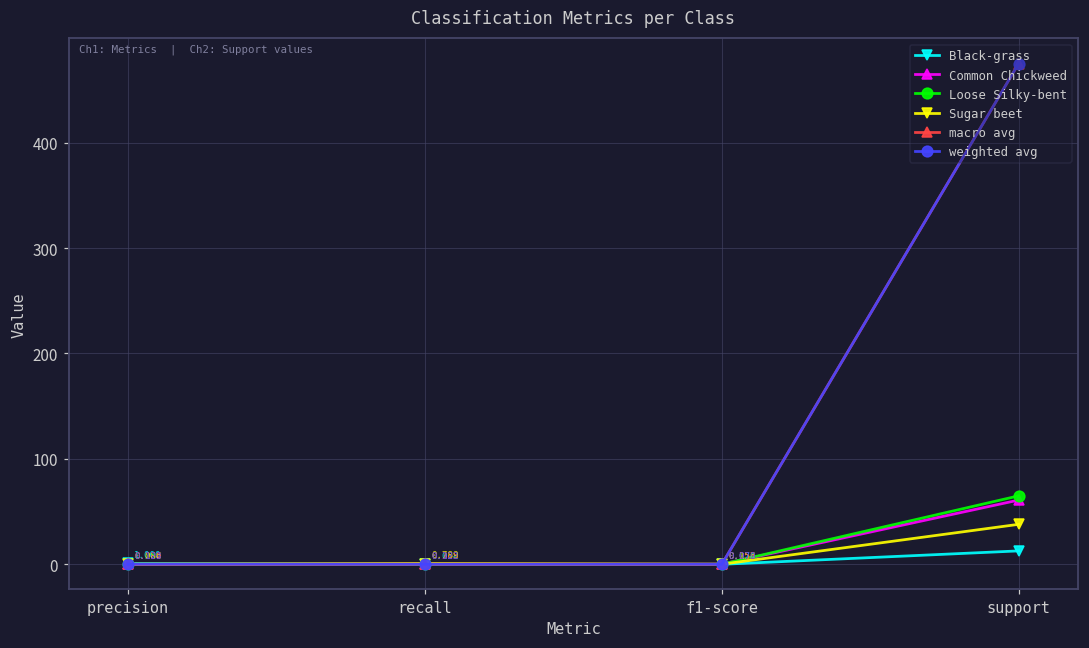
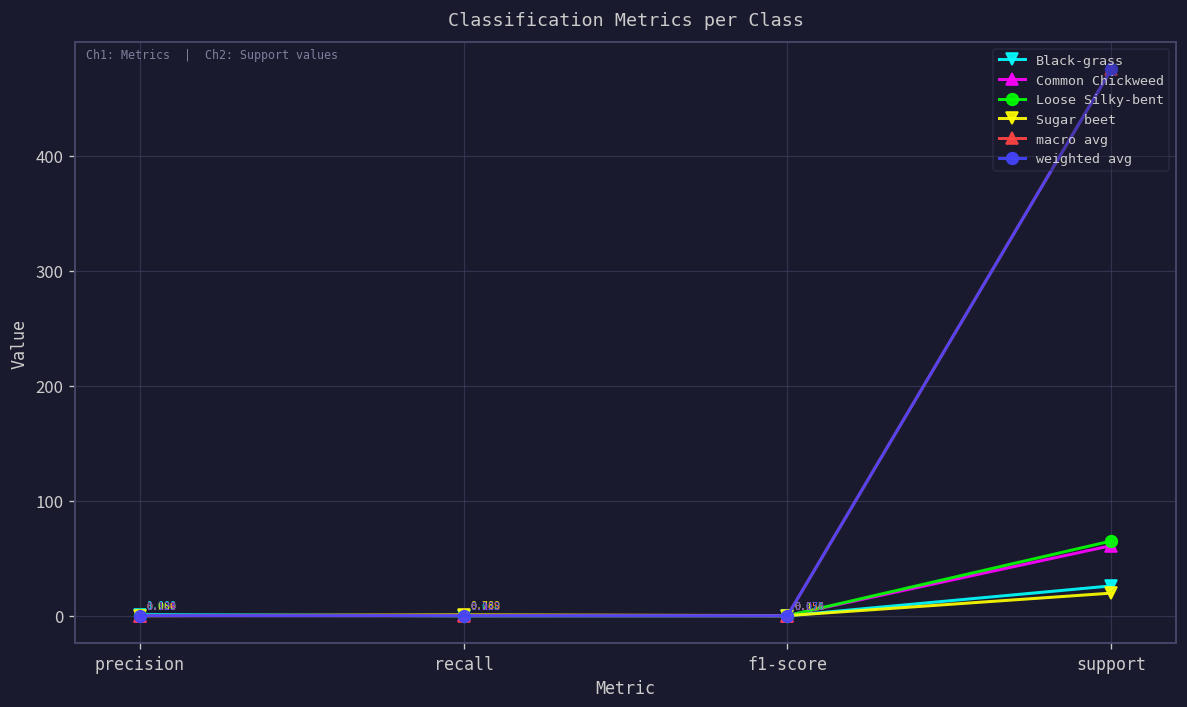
  {
    "Black-grass": {
-     "support": 10
+     "support": 30
    },
    "Common Chickweed": {
      "support": 60
    },
    "Loose Silky-bent": {
      "support": 70
    },
    "Sugar beet": {
-     "support": 40
+     "support": 20
    }
  }
